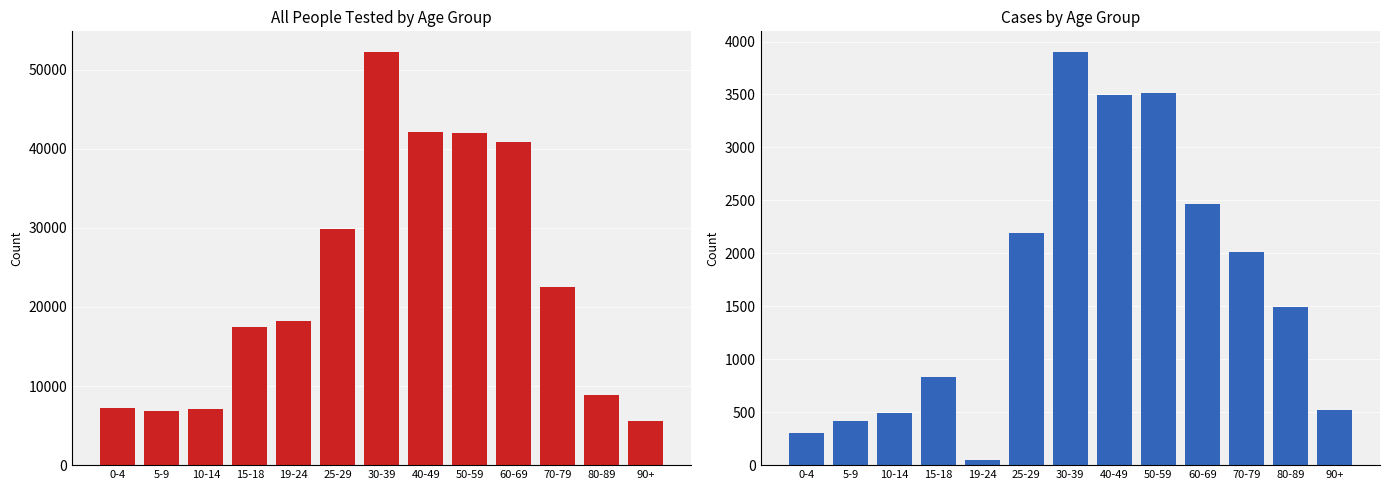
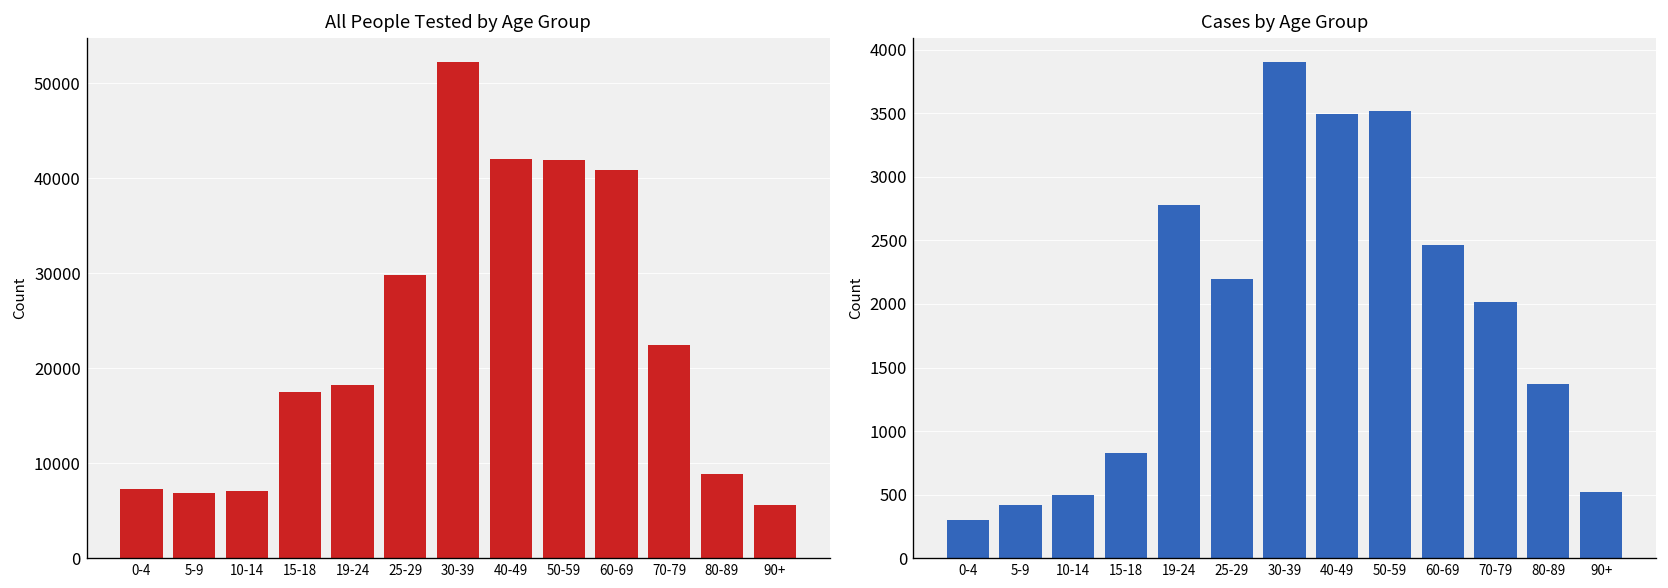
  {
    "All People Tested by Age Group": {
      "0-4": 7000,
      "5-9": 7000,
      "10-14": 7000,
      "15-18": 17000,
      "19-24": 18000,
      "25-29": 30000,
      "30-39": 52000,
      "40-49": 42000,
      "50-59": 42000,
      "60-69": 41000,
      "70-79": 22000,
      "80-89": 9000,
      "90+": 6000
    },
    "Cases by Age Group": {
      "0-4": 300,
      "5-9": 420,
      "10-14": 500,
      "15-18": 830,
-     "19-24": 50,
+     "19-24": 2780,
      "25-29": 2200,
      "30-39": 3900,
      "40-49": 3500,
      "50-59": 3520,
      "60-69": 2460,
      "70-79": 2010,
-     "80-89": 1490,
+     "80-89": 1370,
      "90+": 520
    }
  }
